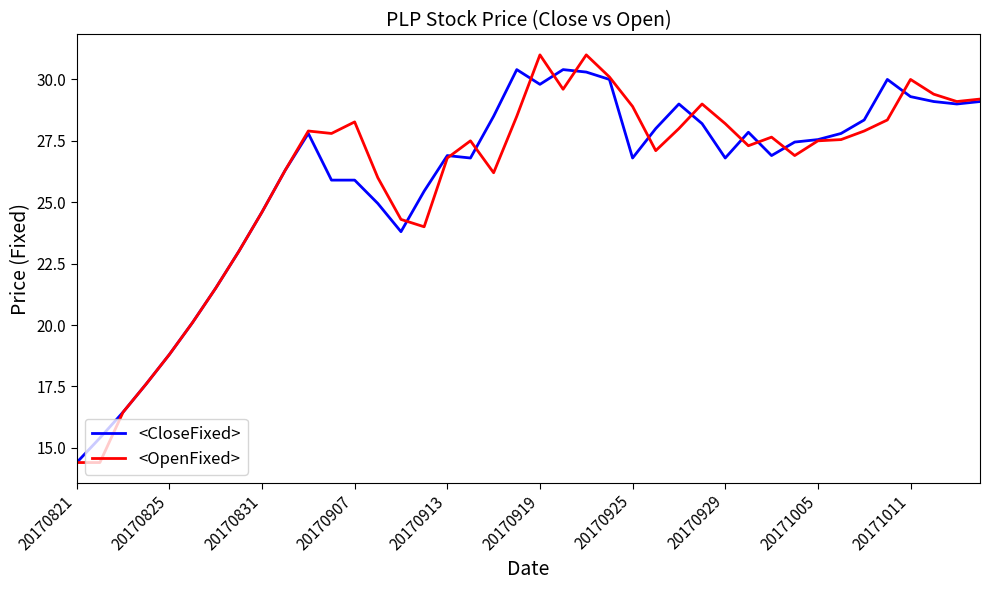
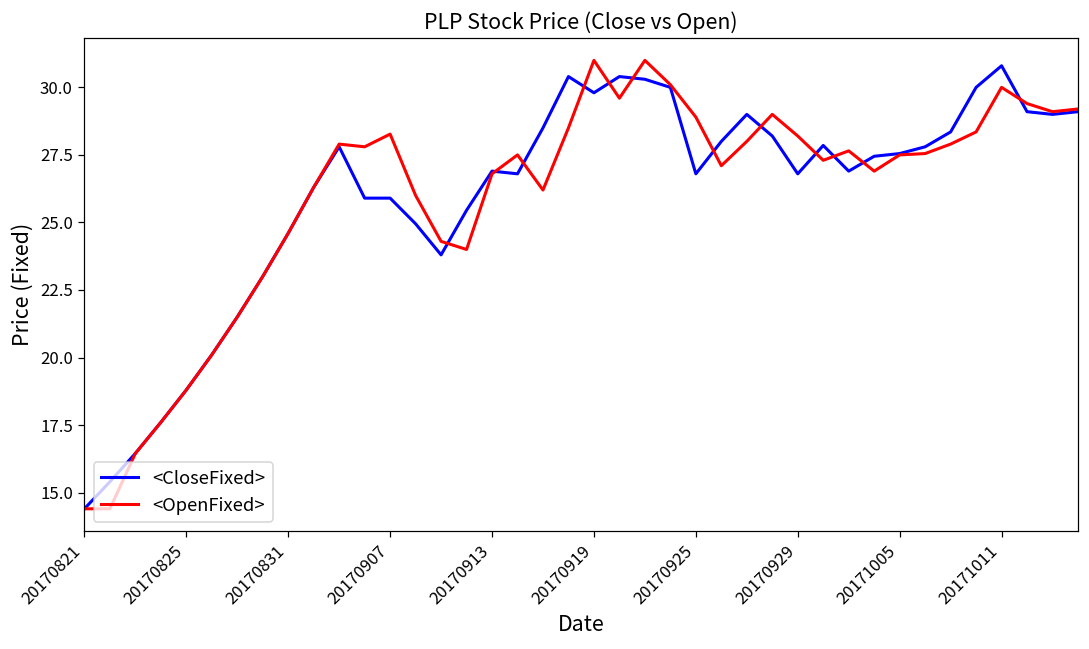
  {
    "<CloseFixed>": {
      "20170907": 25.9,
      "20170919": 29.8,
      "20170925": 26.8,
      "20170929": 26.8,
-     "20171011": 29.3
+     "20171011": 30.8
    },
    "<OpenFixed>": {
      "20170907": 28.3,
      "20170919": 31.0,
      "20170925": 28.9,
      "20170929": 28.2,
      "20171011": 30.0
    }
  }
